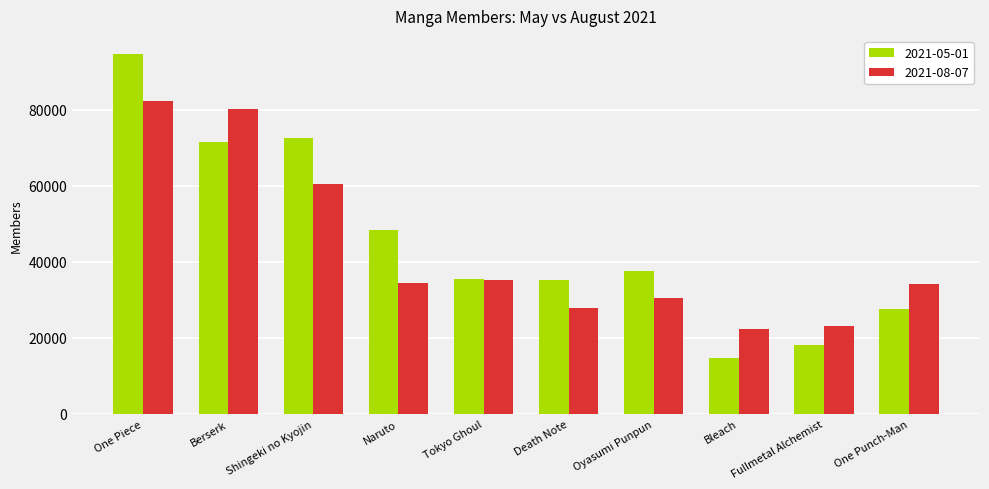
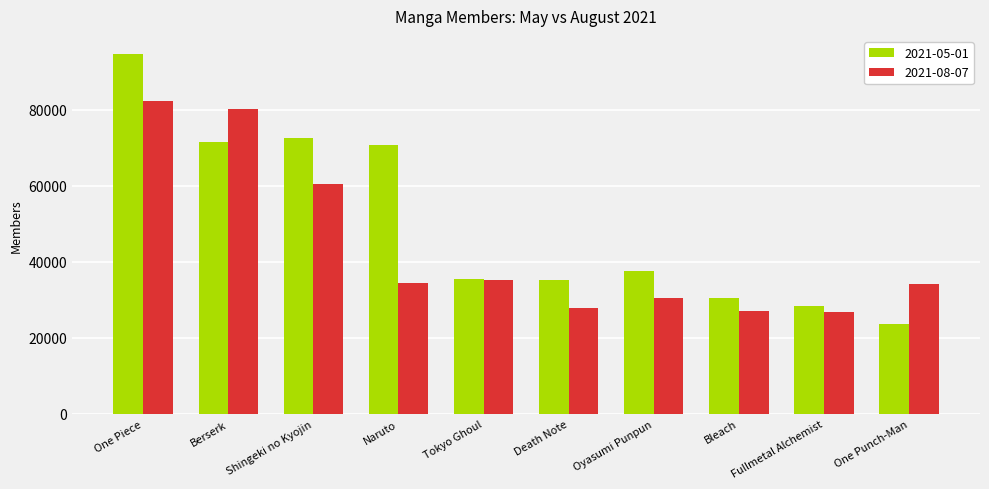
  {
    "2021-05-01": {
      "One Piece": 95000,
      "Berserk": 71000,
      "Shingeki no Kyojin": 72000,
-     "Naruto": 48000,
+     "Naruto": 71000,
      "Tokyo Ghoul": 35000,
      "Death Note": 35000,
      "Oyasumi Punpun": 38000,
-     "Bleach": 15000,
-     "Fullmetal Alchemist": 18000,
-     "One Punch-Man": 28000
+     "Bleach": 31000,
+     "Fullmetal Alchemist": 28000,
+     "One Punch-Man": 24000
    },
    "2021-08-07": {
      "One Piece": 82000,
      "Berserk": 80000,
      "Shingeki no Kyojin": 61000,
      "Naruto": 34000,
      "Tokyo Ghoul": 35000,
      "Death Note": 28000,
      "Oyasumi Punpun": 31000,
-     "Bleach": 22000,
-     "Fullmetal Alchemist": 23000,
+     "Bleach": 27000,
+     "Fullmetal Alchemist": 27000,
      "One Punch-Man": 34000
    }
  }
